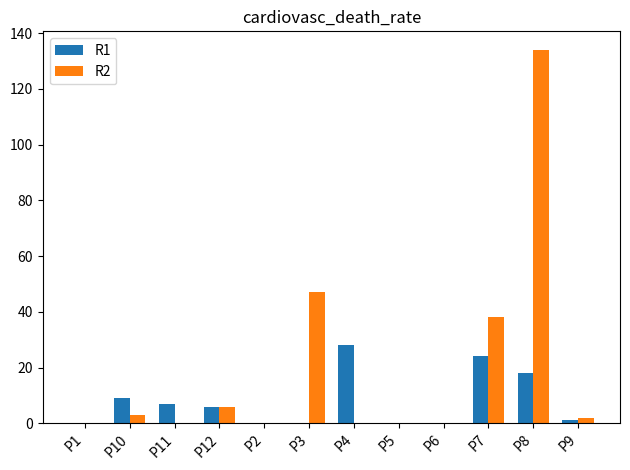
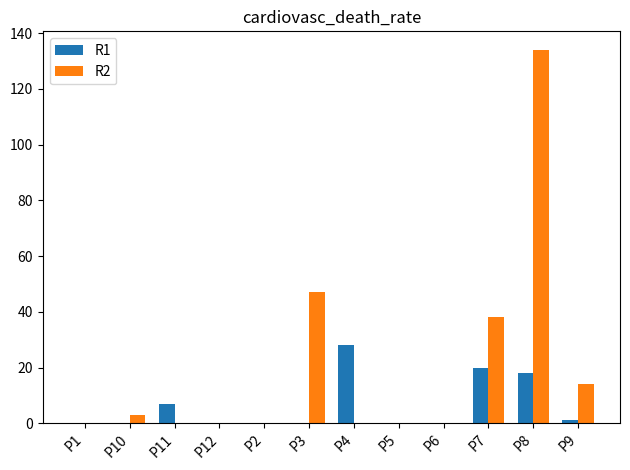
  {
    "R1": {
      "P1": 0,
-     "P10": 9,
+     "P10": 0,
      "P11": 7,
-     "P12": 6,
+     "P12": 0,
      "P2": 0,
      "P3": 0,
      "P4": 28,
      "P5": 0,
      "P6": 0,
-     "P7": 24,
+     "P7": 20,
      "P8": 18,
      "P9": 1
    },
    "R2": {
      "P1": 0,
      "P10": 3,
      "P11": 0,
-     "P12": 6,
+     "P12": 0,
      "P2": 0,
      "P3": 47,
      "P4": 0,
      "P5": 0,
      "P6": 0,
      "P7": 38,
      "P8": 134,
-     "P9": 2
+     "P9": 14
    }
  }
